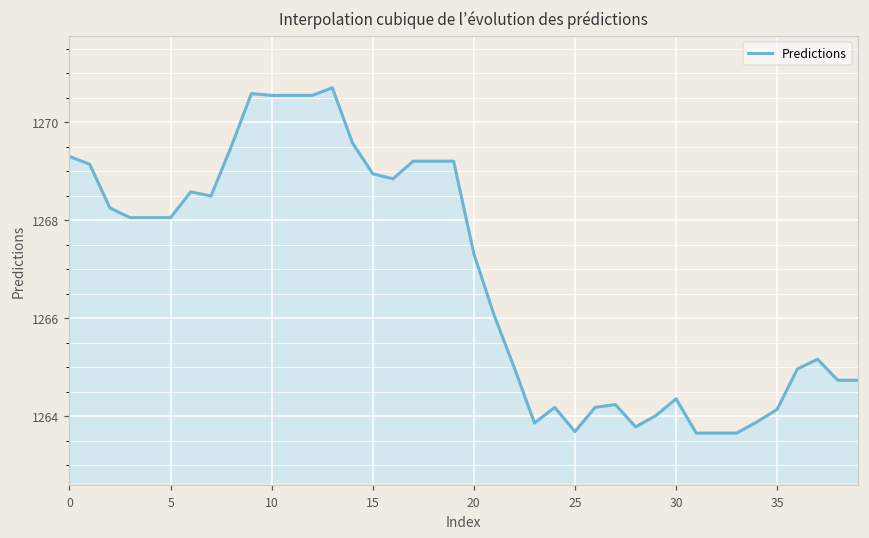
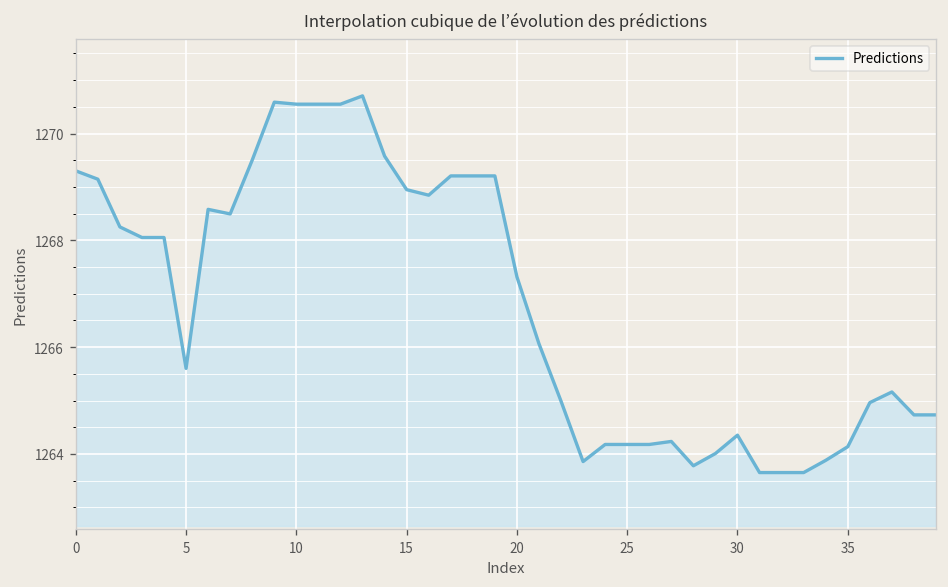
  {
    "0": 1269.3,
-   "5": 1268.1,
+   "5": 1265.6,
    "10": 1270.6,
    "15": 1268.9,
    "20": 1267.3,
-   "25": 1263.7,
+   "25": 1264.2,
    "30": 1264.4,
    "35": 1264.1
  }
